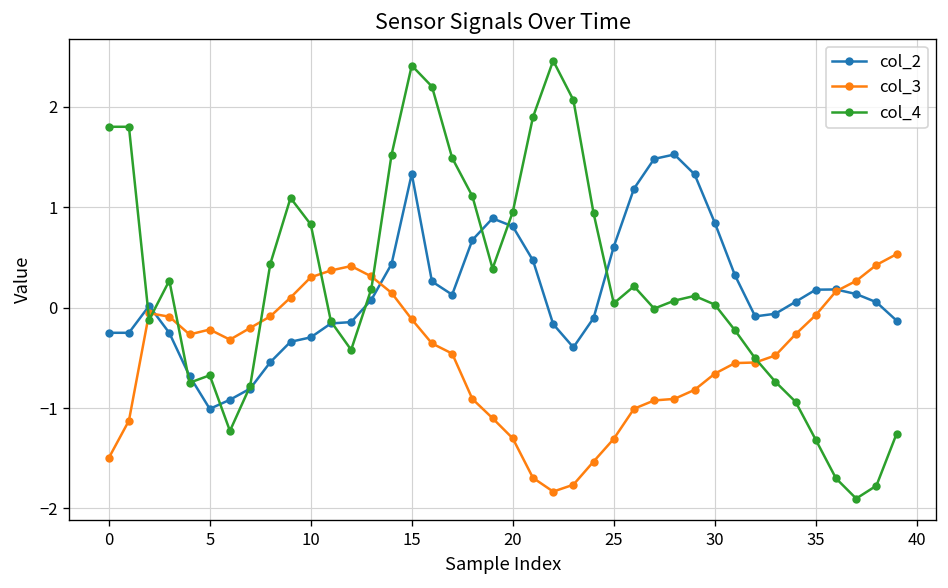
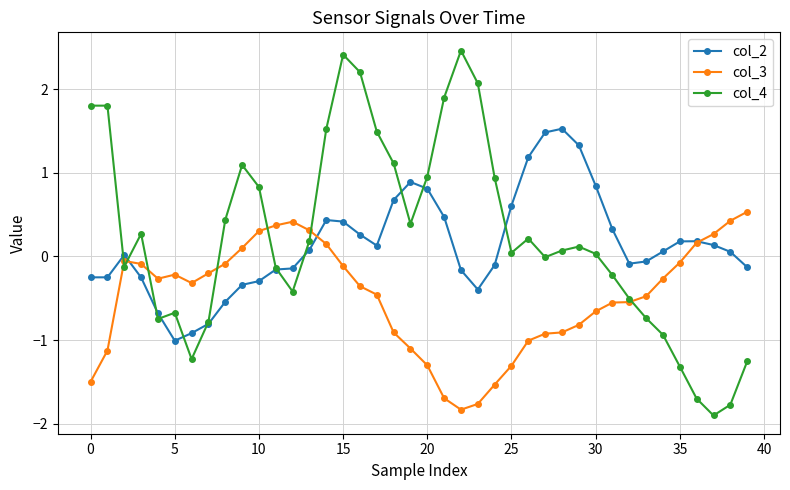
  {
    "col_2": {
      "0": -0.2,
      "5": -1.0,
      "10": -0.3,
-     "15": 1.3,
+     "15": 0.4,
      "20": 0.8,
      "25": 0.6,
      "30": 0.8,
      "35": 0.2
    },
    "col_3": {
      "0": -1.5,
      "5": -0.2,
      "10": 0.3,
      "15": -0.1,
      "20": -1.3,
      "25": -1.3,
      "30": -0.7,
      "35": -0.1
    },
    "col_4": {
      "0": 1.8,
      "5": -0.7,
      "10": 0.8,
      "15": 2.4,
      "20": 1.0,
      "25": 0.0,
      "30": 0.0,
      "35": -1.3
    }
  }
